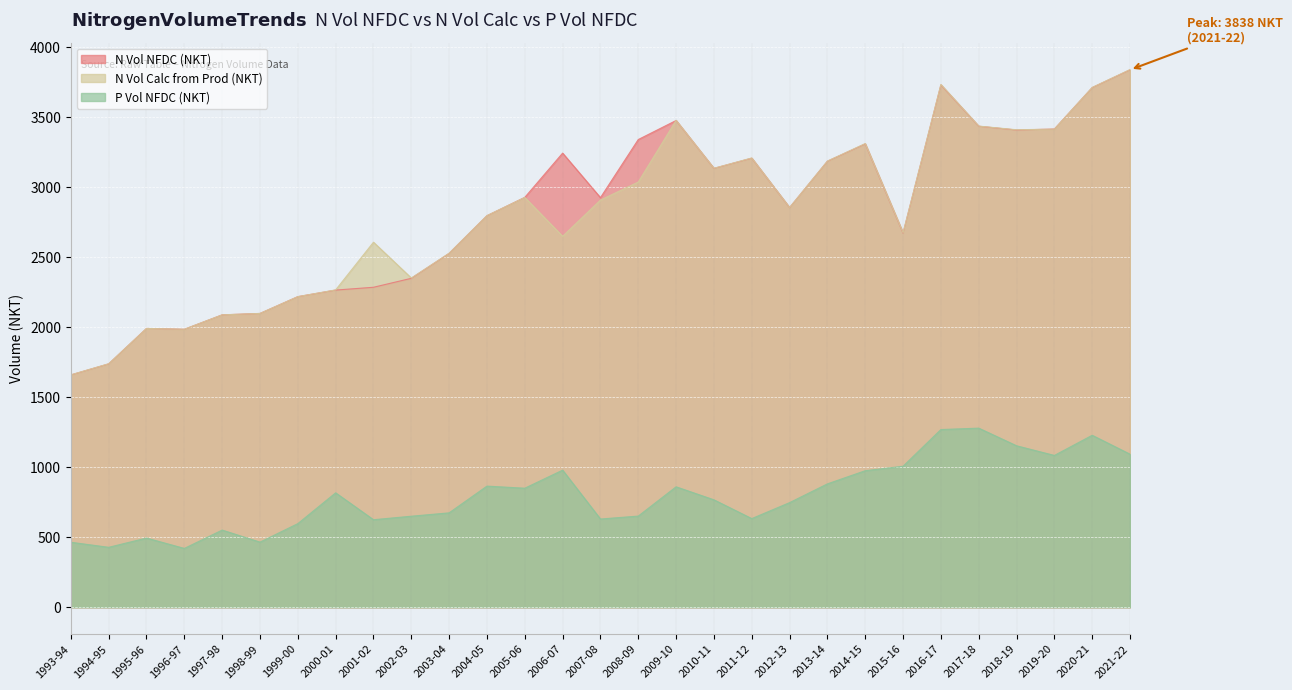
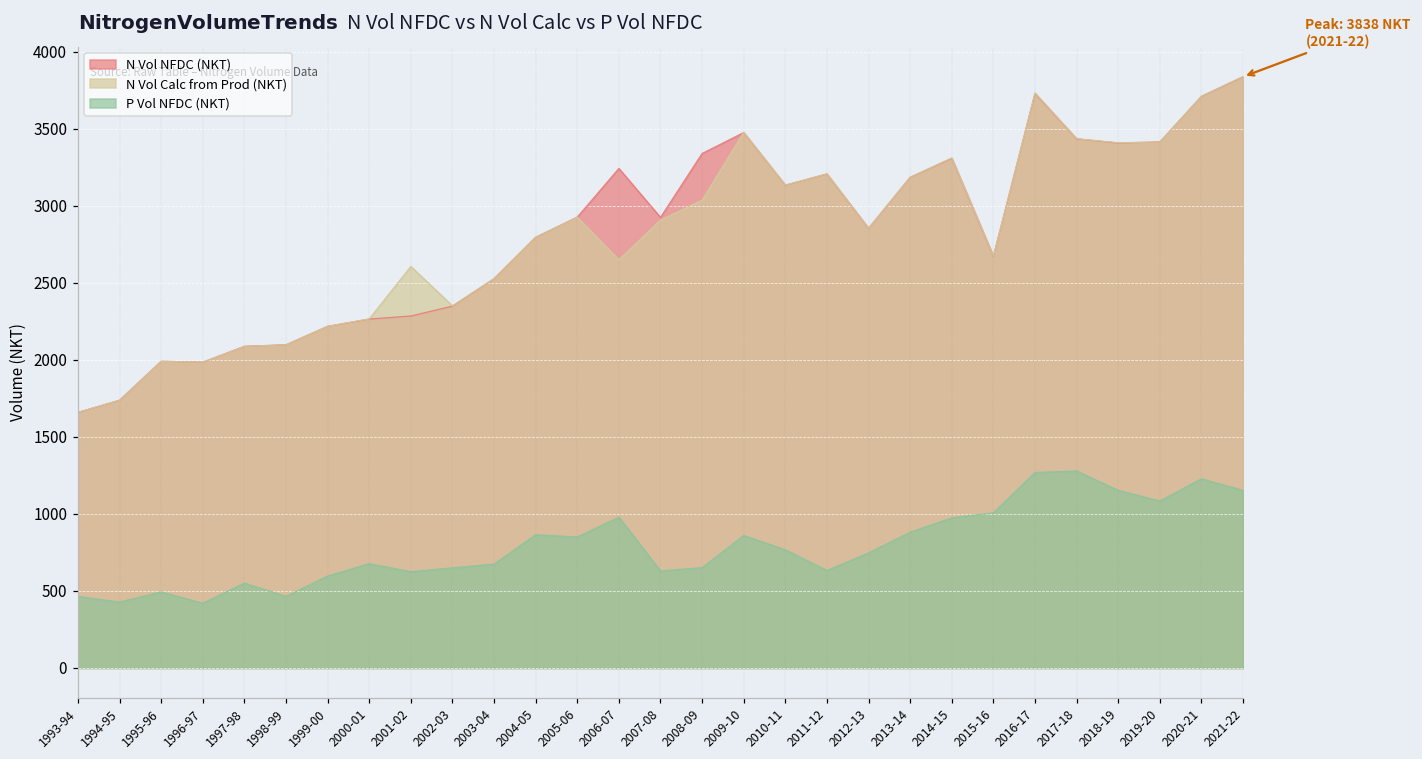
  {
    "N Vol NFDC (NKT)": {
      "2001-02": 2290,
      "2006-07": 3240,
      "2008-09": 3340
    },
    "N Vol Calc from Prod (NKT)": {
      "2001-02": 2610,
      "2006-07": 2650,
      "2008-09": 3040
    },
    "P Vol NFDC (NKT)": {
      "1993-94": 460,
      "1994-95": 430,
      "1995-96": 490,
      "1996-97": 420,
      "1997-98": 550,
      "1998-99": 470,
      "1999-00": 600,
-     "2000-01": 820,
+     "2000-01": 680,
      "2001-02": 630,
      "2002-03": 650,
      "2003-04": 670,
      "2004-05": 870,
      "2005-06": 850,
      "2006-07": 980,
      "2007-08": 630,
      "2008-09": 650,
      "2009-10": 860,
      "2010-11": 770,
      "2011-12": 630,
      "2012-13": 750,
      "2013-14": 880,
      "2014-15": 980,
      "2015-16": 1010,
      "2016-17": 1270,
      "2017-18": 1280,
      "2018-19": 1150,
      "2019-20": 1080,
      "2020-21": 1230,
-     "2021-22": 1090
+     "2021-22": 1150
    }
  }
